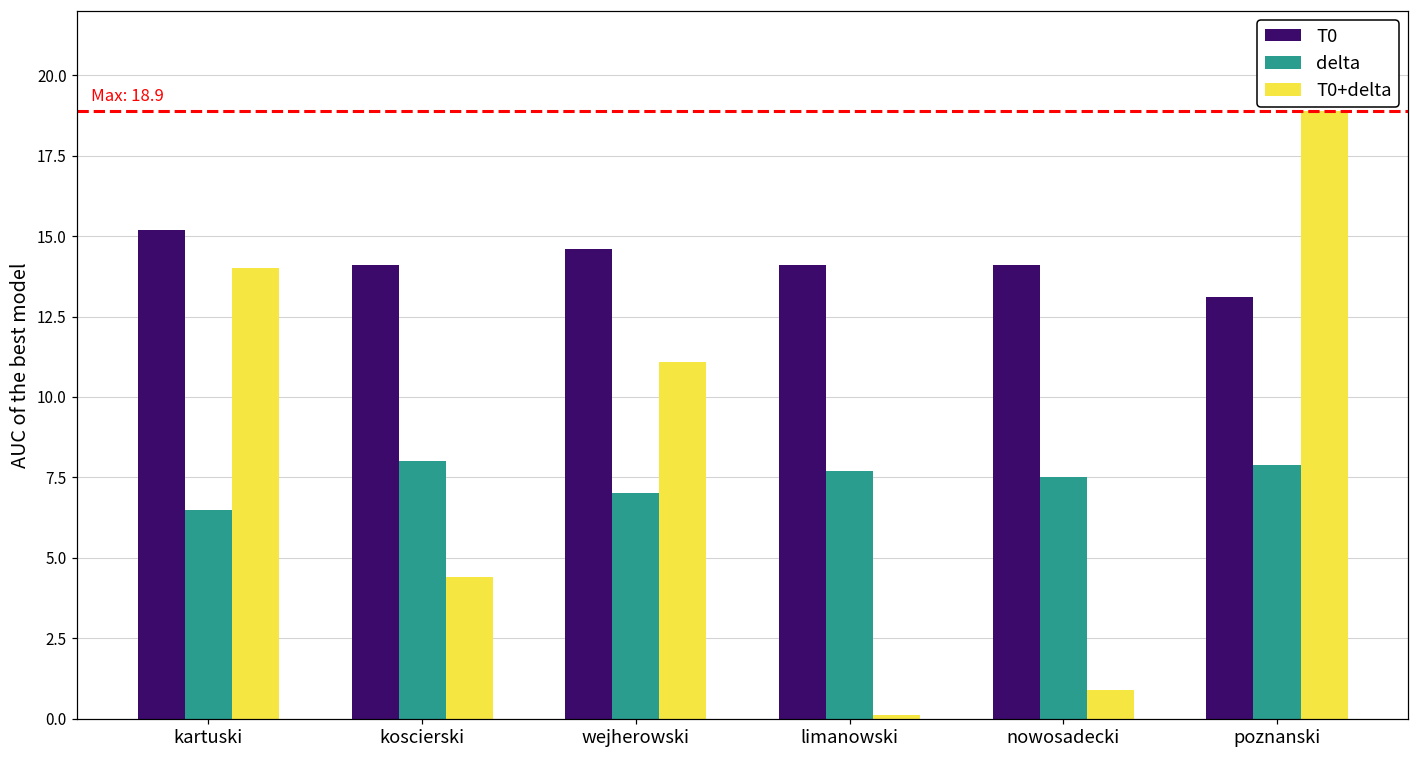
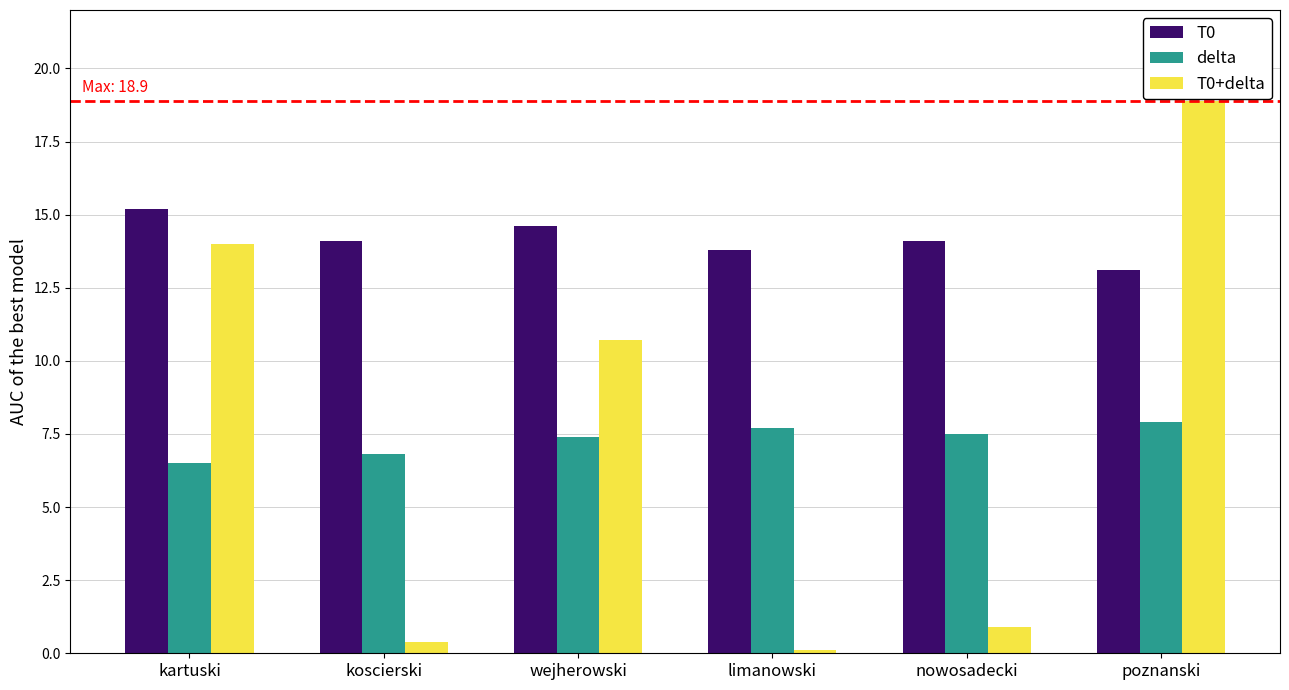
  {
    "T0": {
      "kartuski": 15.2,
      "koscierski": 14.1,
      "wejherowski": 14.6,
-     "limanowski": 14.1,
+     "limanowski": 13.8,
      "nowosadecki": 14.1,
      "poznanski": 13.1
    },
    "delta": {
      "kartuski": 6.5,
-     "koscierski": 8.0,
-     "wejherowski": 7.0,
+     "koscierski": 6.8,
+     "wejherowski": 7.4,
      "limanowski": 7.7,
      "nowosadecki": 7.5,
      "poznanski": 7.9
    },
    "T0+delta": {
      "kartuski": 14.0,
-     "koscierski": 4.4,
-     "wejherowski": 11.1,
+     "koscierski": 0.4,
+     "wejherowski": 10.7,
      "limanowski": 0.1,
      "nowosadecki": 0.9,
      "poznanski": 18.9
    }
  }
